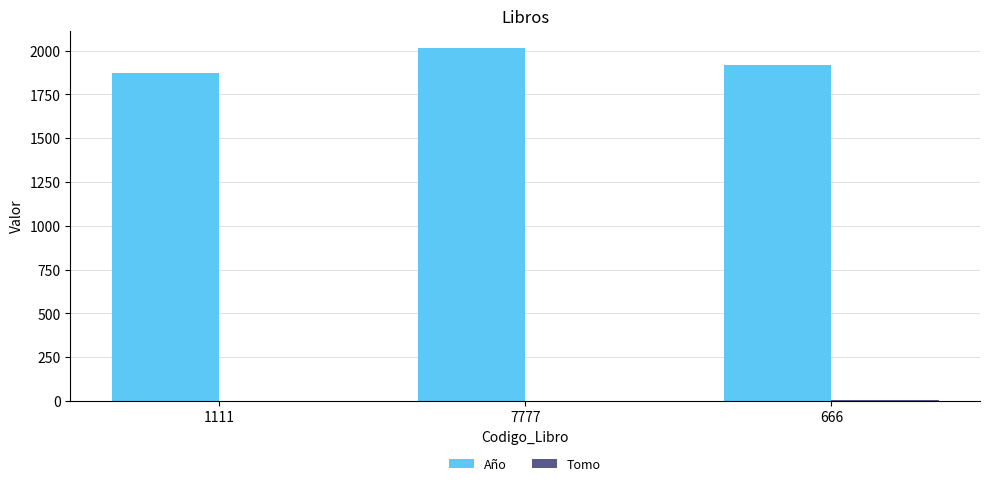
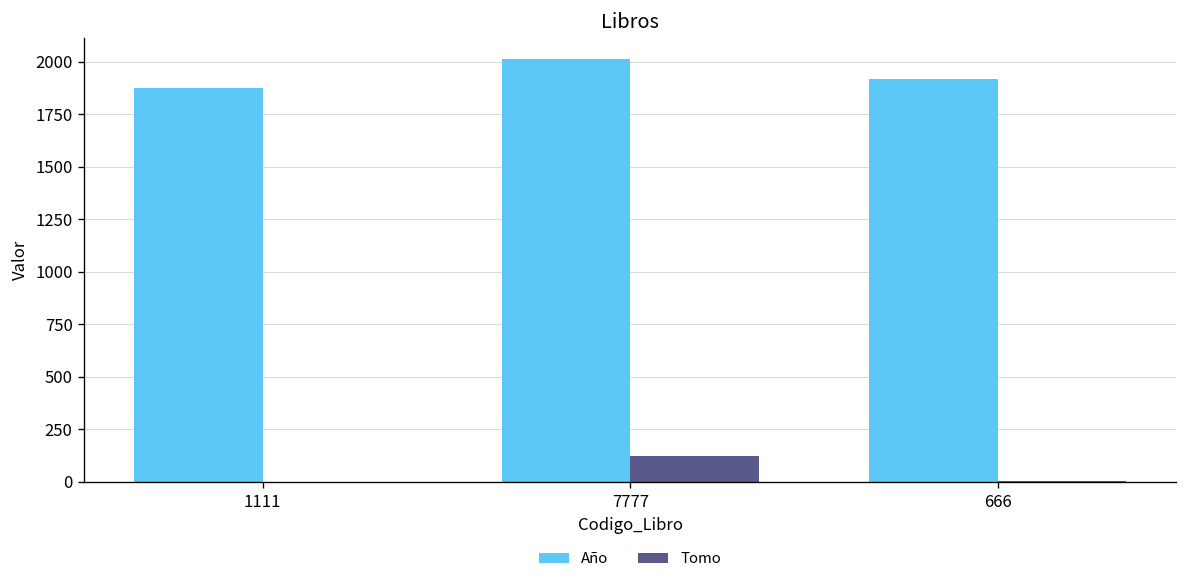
  {
    "Año": {
      "1111": 1870,
      "7777": 2010,
      "666": 1920
    },
    "Tomo": {
-     "7777": 0
+     "7777": 130
    }
  }
